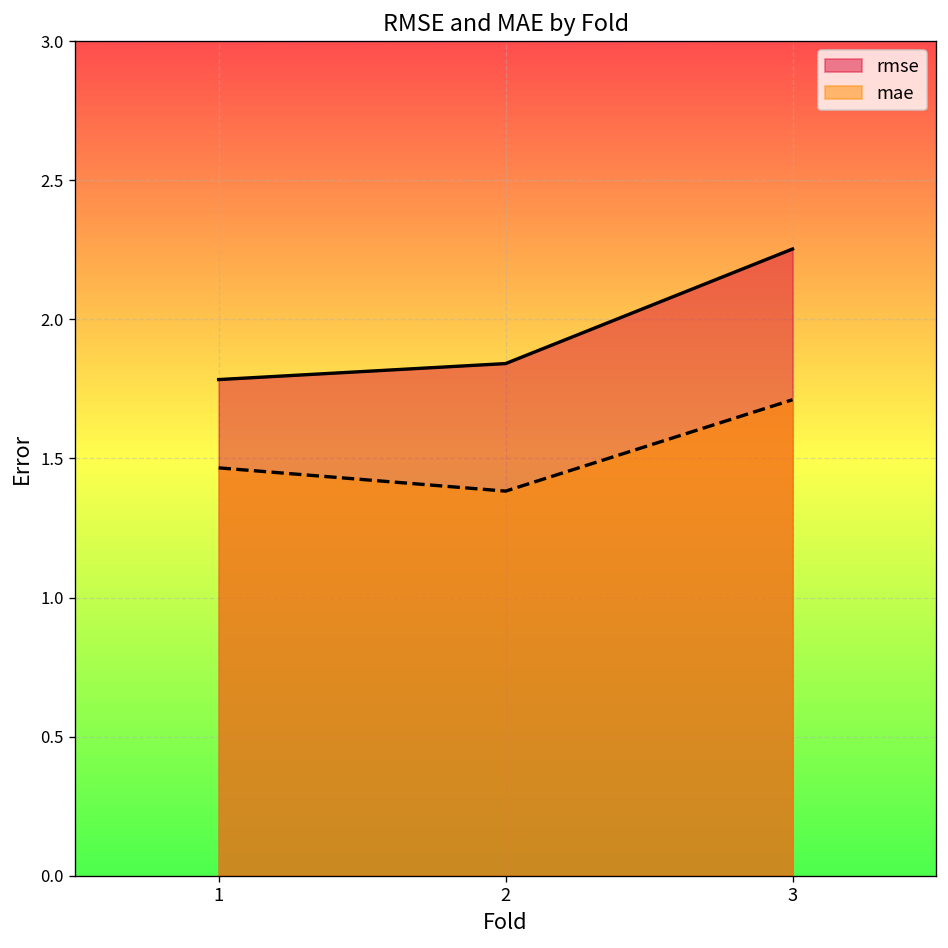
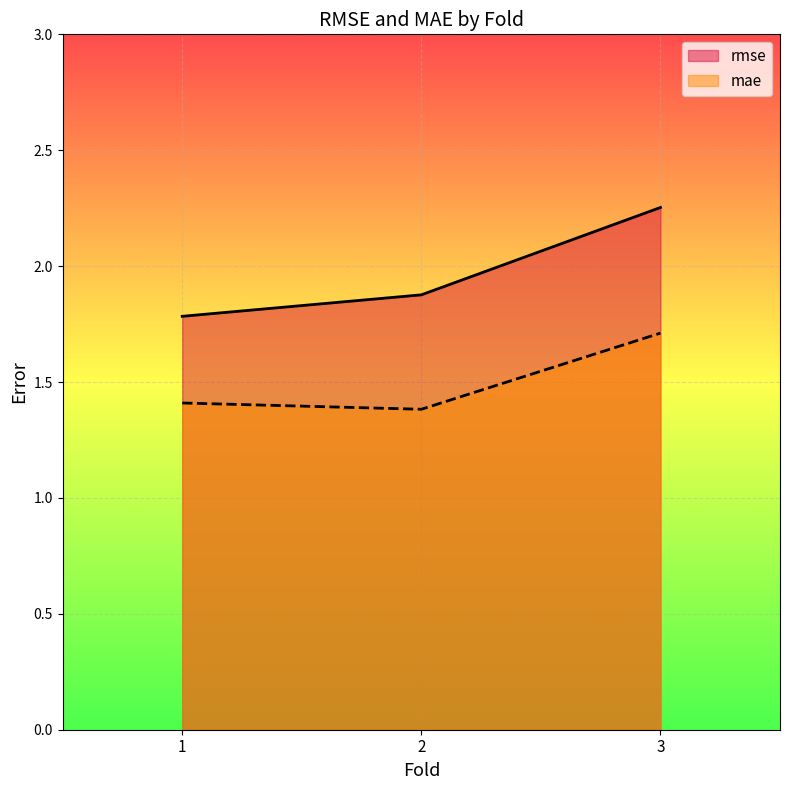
  {
    "rmse": {
      "1": 1.78,
-     "2": 1.84,
+     "2": 1.88,
      "3": 2.25
    },
    "mae": {
-     "1": 1.47,
+     "1": 1.41,
      "2": 1.38,
      "3": 1.71
    }
  }
